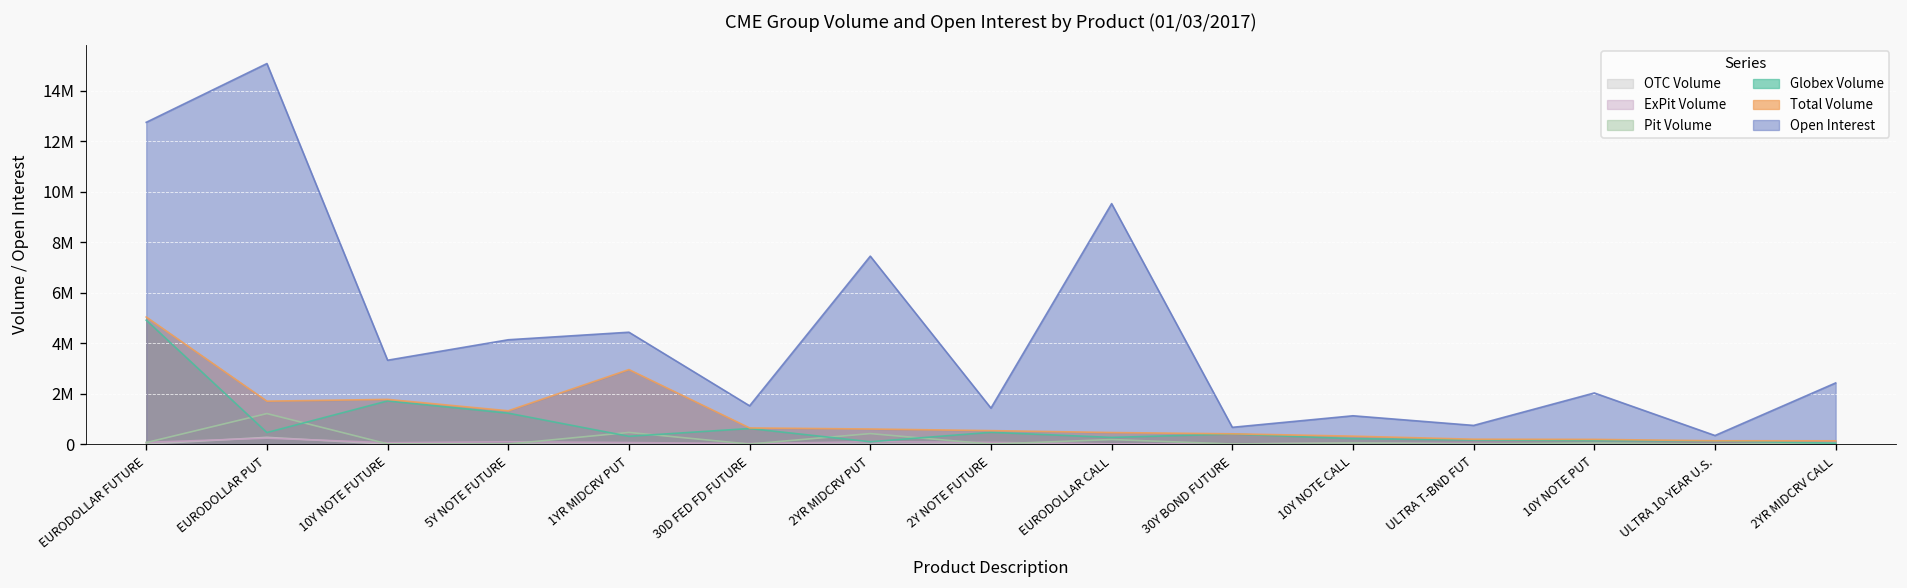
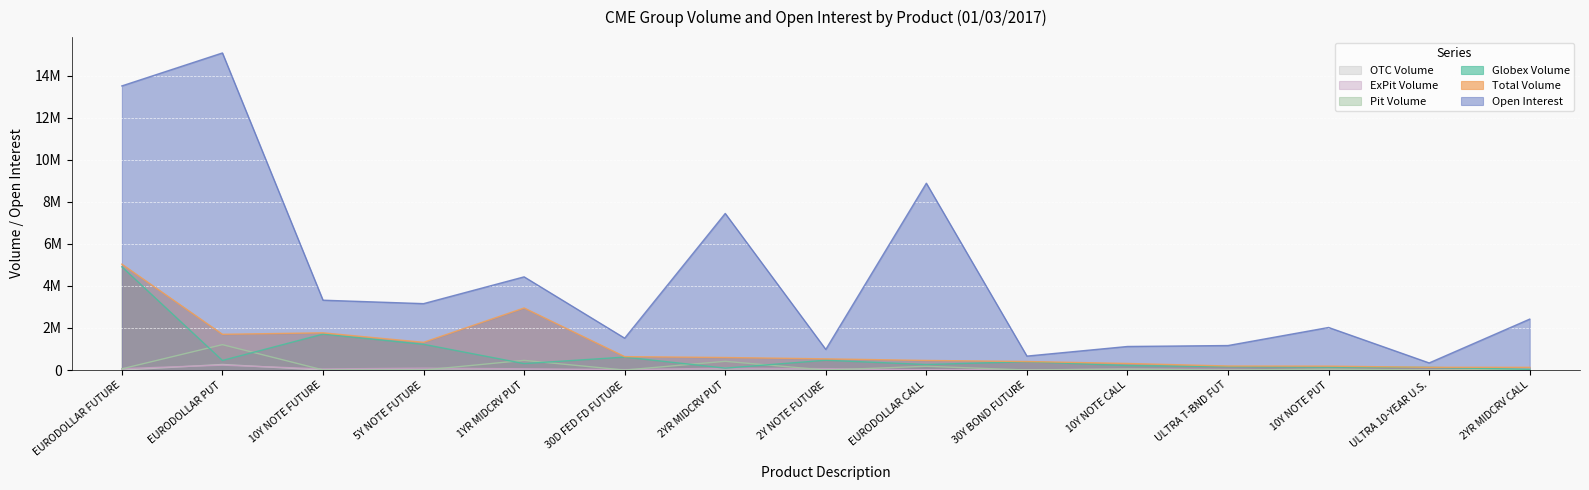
  {
    "Globex Volume": {
      "EURODOLLAR FUTURE": 4900000,
      "EURODOLLAR PUT": 500000,
      "1YR MIDCRV PUT": 300000
    },
    "Total Volume": {
      "EURODOLLAR FUTURE": 5000000,
      "EURODOLLAR PUT": 1700000,
      "1YR MIDCRV PUT": 3000000,
      "2YR MIDCRV PUT": 600000,
      "EURODOLLAR CALL": 500000
    },
    "Open Interest": {
-     "EURODOLLAR FUTURE": 12700000,
+     "EURODOLLAR FUTURE": 13500000,
      "EURODOLLAR PUT": 15100000,
      "10Y NOTE FUTURE": 3300000,
-     "5Y NOTE FUTURE": 4100000,
+     "5Y NOTE FUTURE": 3200000,
      "1YR MIDCRV PUT": 4400000,
      "30D FED FD FUTURE": 1500000,
      "2YR MIDCRV PUT": 7400000,
-     "2Y NOTE FUTURE": 1400000,
-     "EURODOLLAR CALL": 9500000,
+     "2Y NOTE FUTURE": 1000000,
+     "EURODOLLAR CALL": 8900000,
      "30Y BOND FUTURE": 700000,
      "10Y NOTE CALL": 1100000,
-     "ULTRA T-BND FUT": 700000,
+     "ULTRA T-BND FUT": 1200000,
      "10Y NOTE PUT": 2000000,
      "ULTRA 10-YEAR U.S.": 300000,
      "2YR MIDCRV CALL": 2400000
    }
  }
